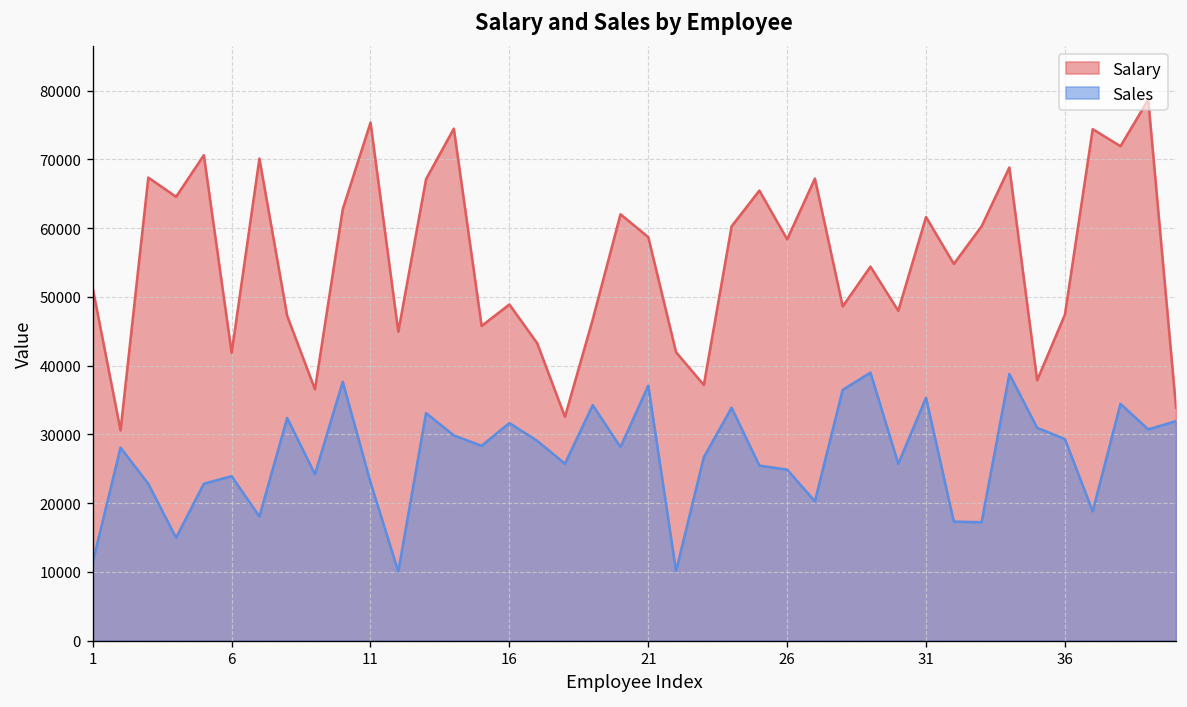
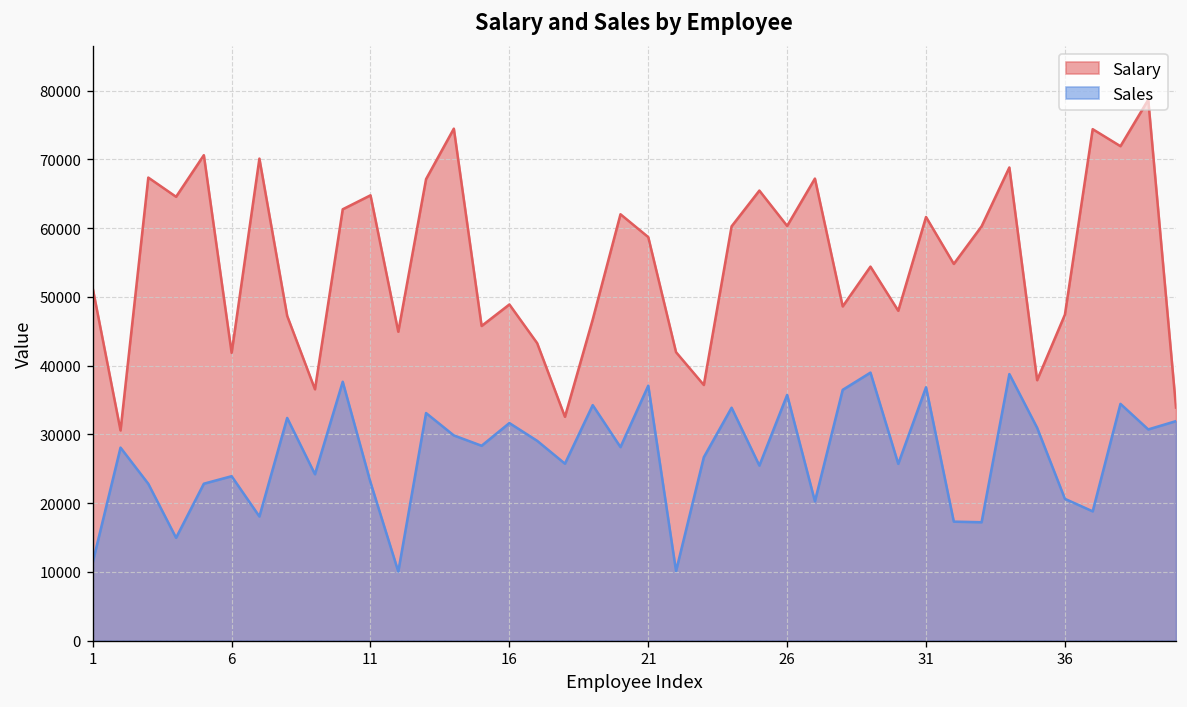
  {
    "Salary": {
      "1": 51000,
      "6": 42000,
-     "11": 75000,
+     "11": 65000,
      "16": 49000,
      "21": 59000,
-     "26": 58000,
+     "26": 60000,
      "31": 62000,
      "36": 47000
    },
    "Sales": {
      "1": 11000,
      "6": 24000,
      "11": 23000,
      "16": 32000,
      "21": 37000,
-     "26": 25000,
-     "31": 35000,
-     "36": 29000
+     "26": 36000,
+     "31": 37000,
+     "36": 21000
    }
  }
